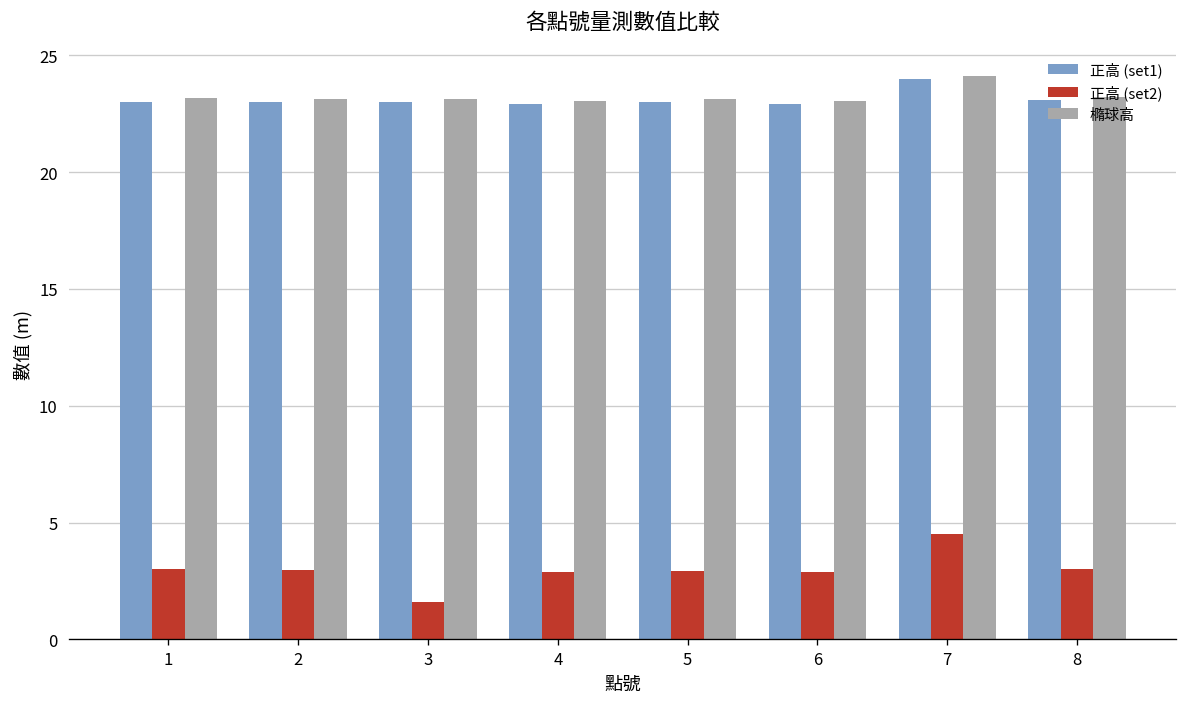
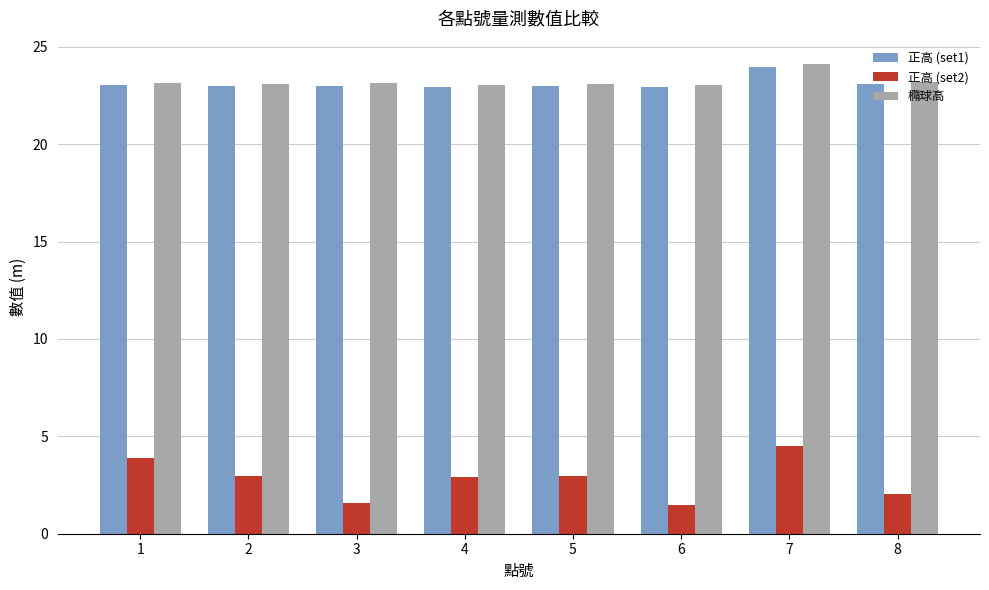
  {
    "正高 (set2)": {
-     "1": 3.0,
+     "1": 3.9,
      "2": 3.0,
      "3": 1.6,
      "4": 2.9,
      "5": 2.9,
-     "6": 2.9,
+     "6": 1.5,
      "7": 4.5,
-     "8": 3.0
+     "8": 2.1
    }
  }
